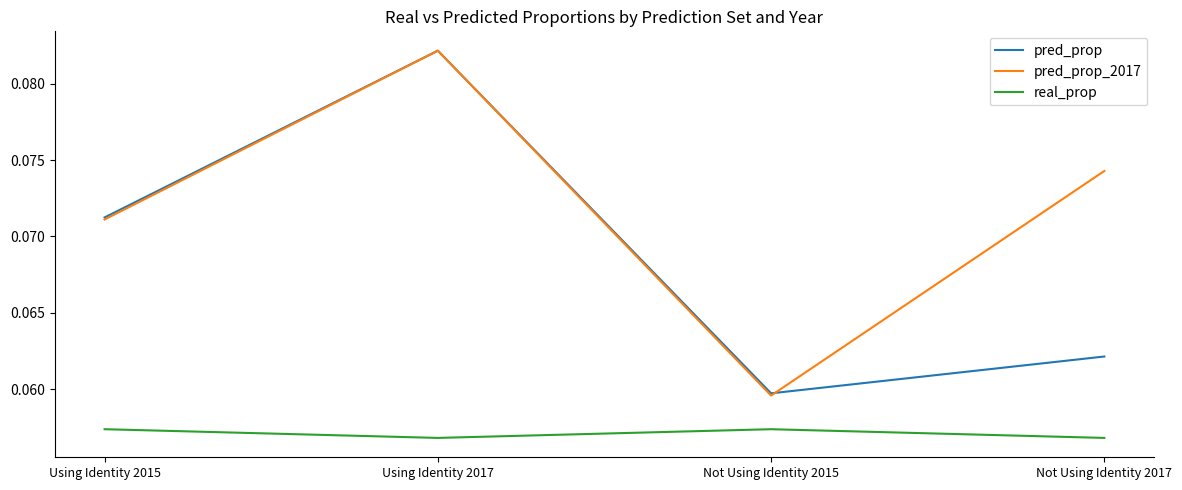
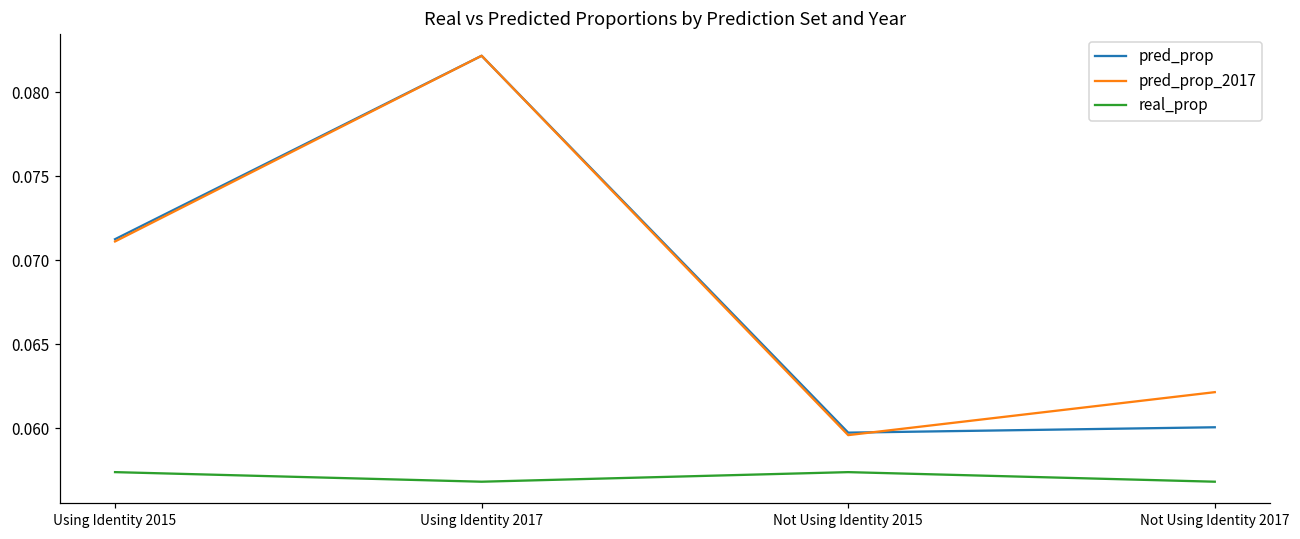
  {
    "pred_prop": {
-     "Not Using Identity 2017": 0.0621
+     "Not Using Identity 2017": 0.0600
    },
    "pred_prop_2017": {
-     "Not Using Identity 2017": 0.0743
+     "Not Using Identity 2017": 0.0621
    },
    "real_prop": {
      "Using Identity 2015": 0.0574,
      "Using Identity 2017": 0.0568,
      "Not Using Identity 2015": 0.0574,
      "Not Using Identity 2017": 0.0568
    }
  }
